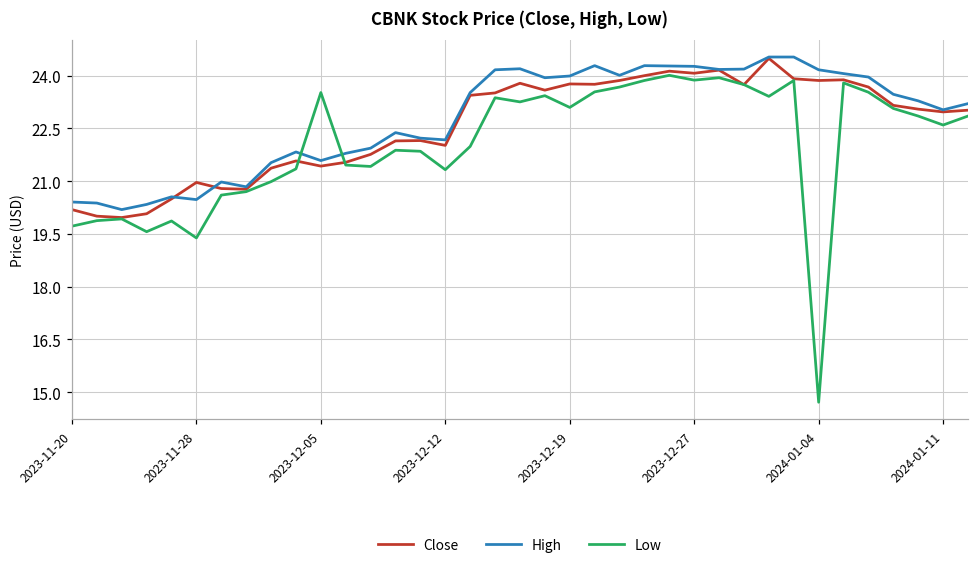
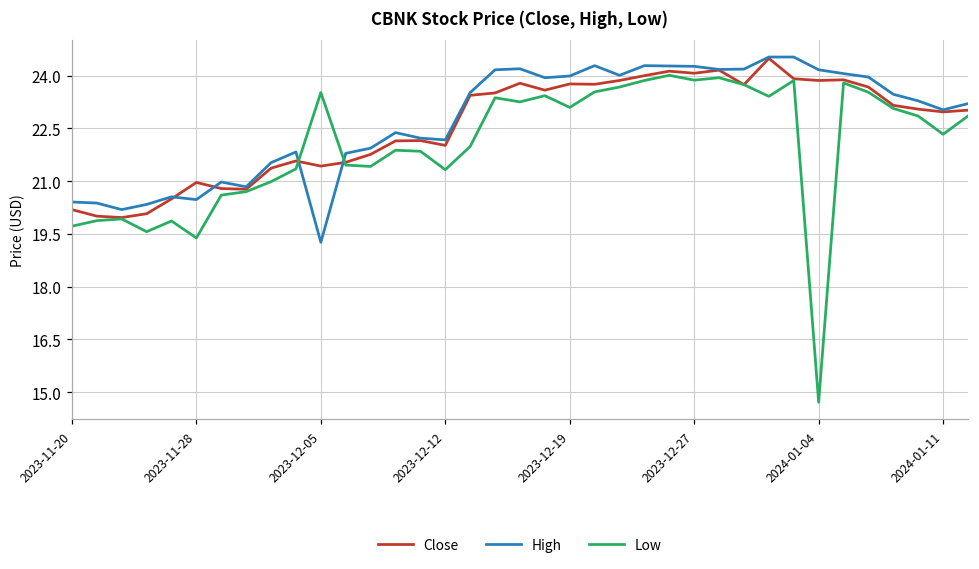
  {
    "Close": {
      "2023-11-20": 20.2,
      "2023-11-28": 21.0,
      "2023-12-05": 21.4,
      "2023-12-12": 22.0,
      "2023-12-19": 23.8,
      "2023-12-27": 24.1,
      "2024-01-04": 23.9
    },
    "High": {
      "2023-11-20": 20.4,
      "2023-11-28": 20.5,
-     "2023-12-05": 21.6,
+     "2023-12-05": 19.3,
      "2023-12-12": 22.2,
      "2023-12-19": 24.0,
      "2023-12-27": 24.3,
      "2024-01-04": 24.2
    },
    "Low": {
      "2023-11-20": 19.7,
      "2023-11-28": 19.4,
      "2023-12-05": 23.5,
      "2023-12-12": 21.3,
      "2023-12-19": 23.1,
      "2023-12-27": 23.9,
      "2024-01-04": 14.7,
-     "2024-01-11": 22.6
+     "2024-01-11": 22.3
    }
  }
